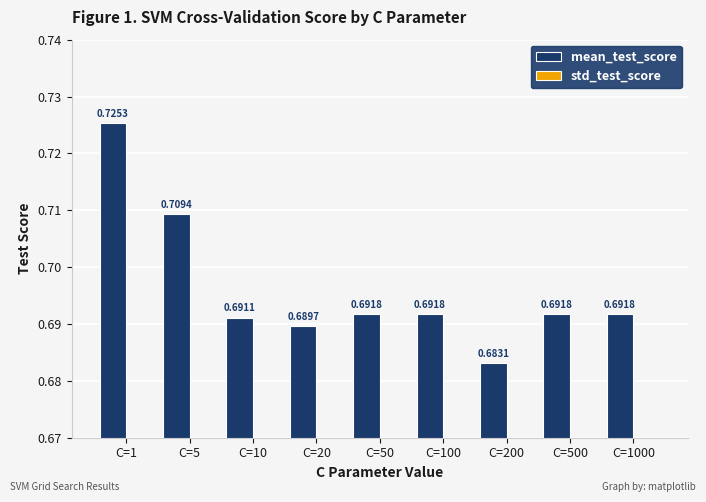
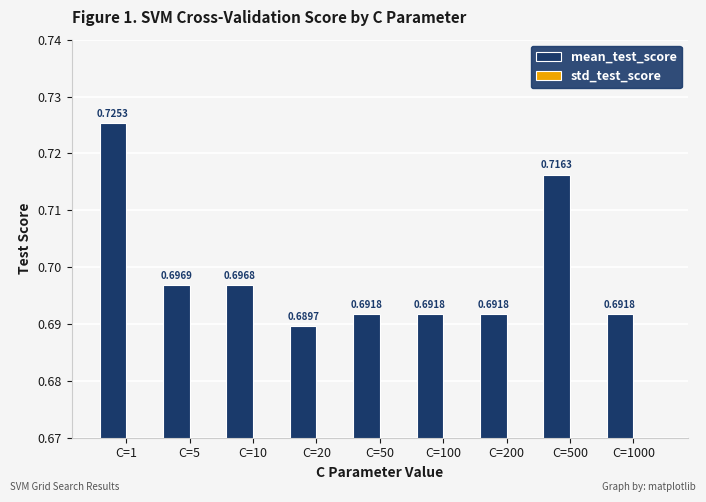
  {
    "mean_test_score": {
      "C=1": 0.7253,
-     "C=5": 0.7094,
-     "C=10": 0.6911,
+     "C=5": 0.6969,
+     "C=10": 0.6968,
      "C=20": 0.6897,
      "C=50": 0.6918,
      "C=100": 0.6918,
-     "C=200": 0.6831,
-     "C=500": 0.6918,
+     "C=200": 0.6918,
+     "C=500": 0.7163,
      "C=1000": 0.6918
    }
  }
